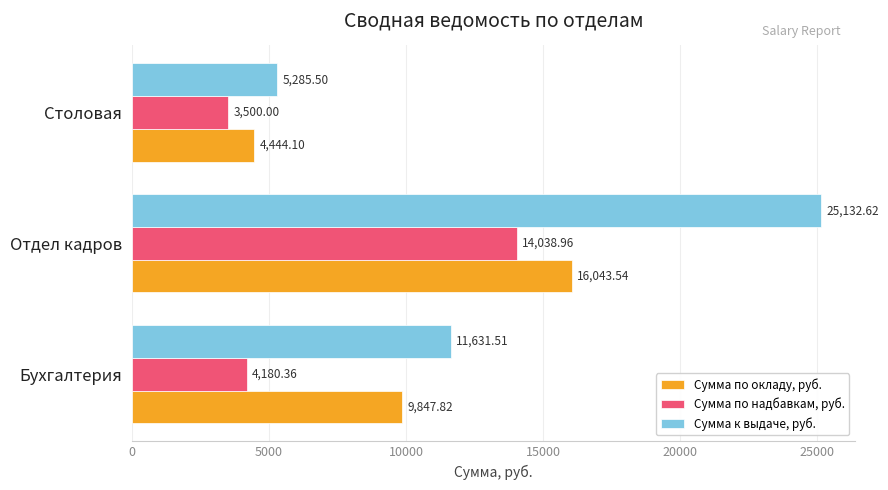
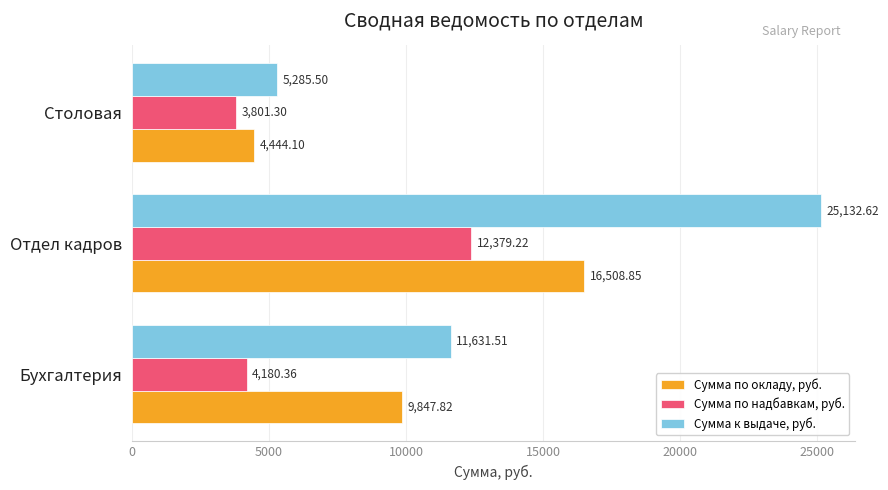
  {
    "Сумма по окладу, руб.": {
      "Столовая": "4,444.10",
-     "Отдел кадров": "16,043.54",
+     "Отдел кадров": "16,508.85",
      "Бухгалтерия": "9,847.82"
    },
    "Сумма по надбавкам, руб.": {
-     "Столовая": "3,500.00",
-     "Отдел кадров": "14,038.96",
+     "Столовая": "3,801.30",
+     "Отдел кадров": "12,379.22",
      "Бухгалтерия": "4,180.36"
    },
    "Сумма к выдаче, руб.": {
      "Столовая": "5,285.50",
      "Отдел кадров": "25,132.62",
      "Бухгалтерия": "11,631.51"
    }
  }
